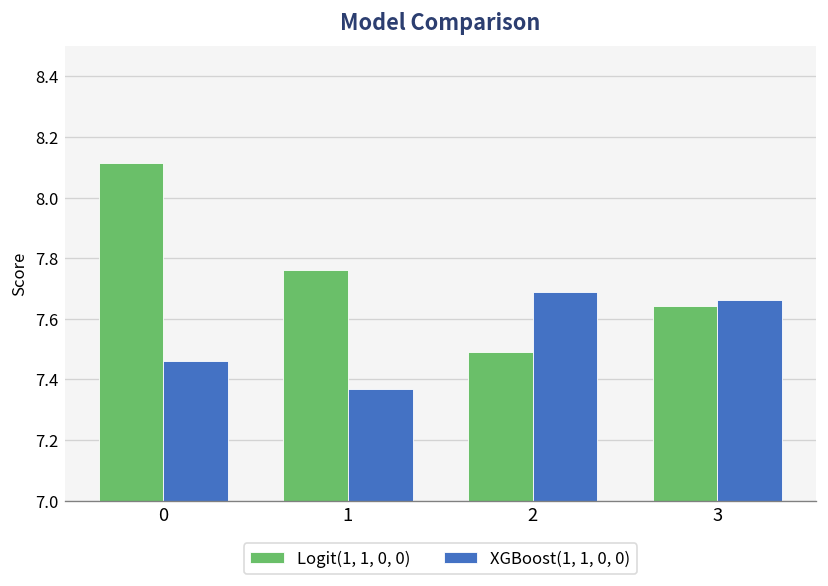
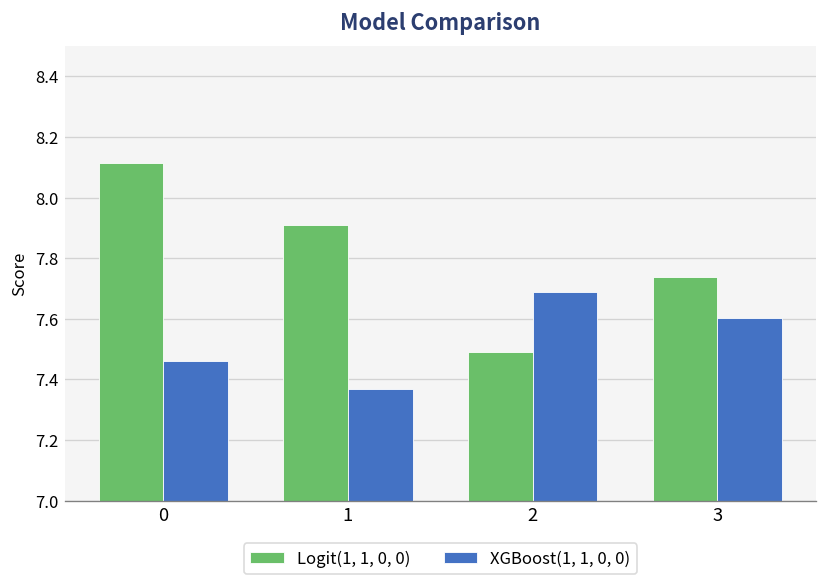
  {
    "Logit(1, 1, 0, 0)": {
      "0": 8.12,
-     "1": 7.76,
+     "1": 7.91,
      "2": 7.49,
-     "3": 7.64
+     "3": 7.74
    },
    "XGBoost(1, 1, 0, 0)": {
      "0": 7.46,
      "1": 7.37,
      "2": 7.69,
-     "3": 7.66
+     "3": 7.60
    }
  }
